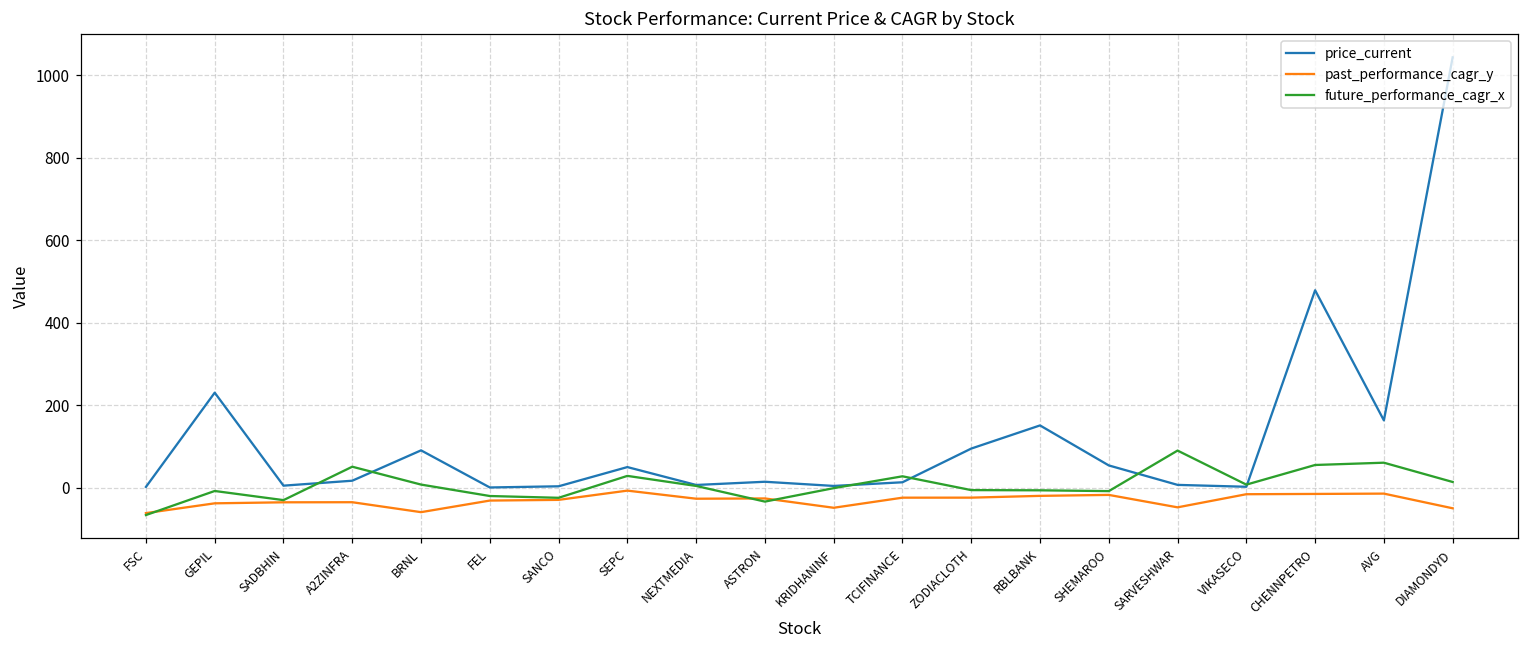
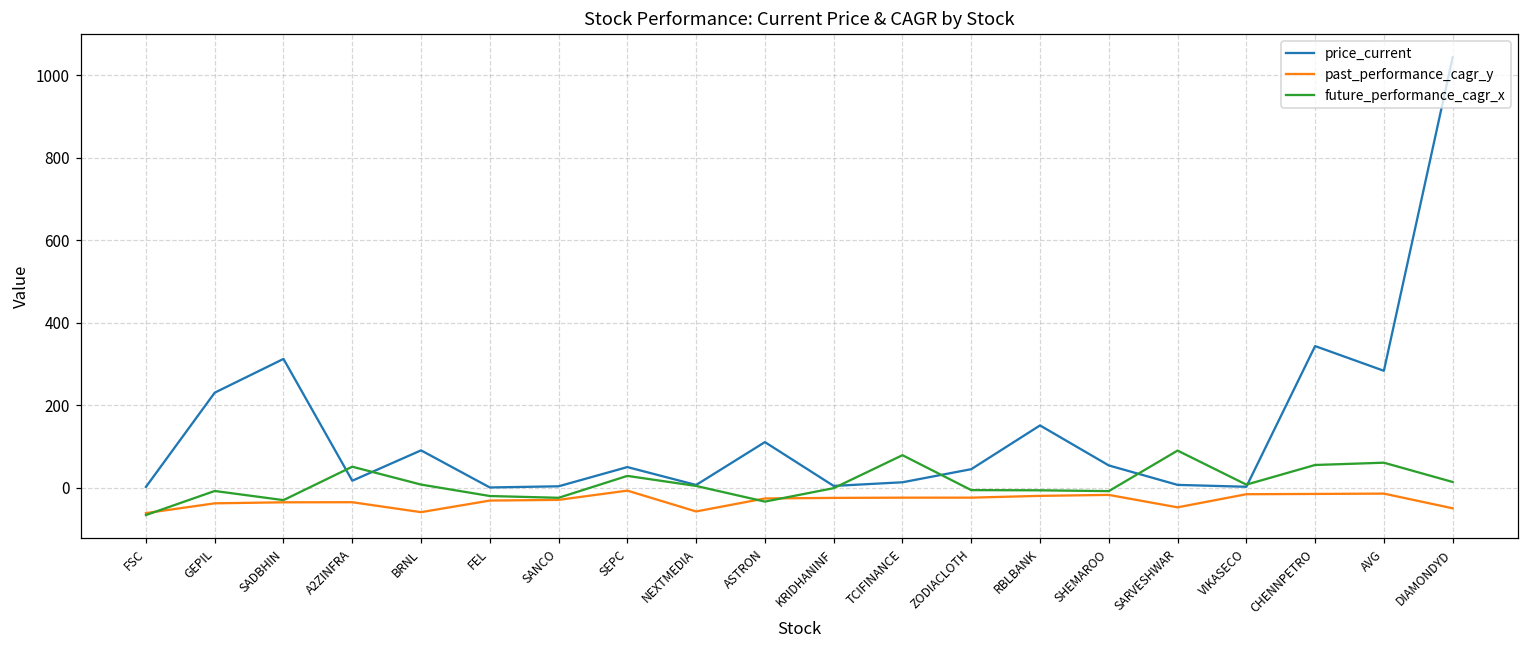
  {
    "price_current": {
      "FSC": 0,
      "GEPIL": 230,
-     "SADBHIN": 0,
+     "SADBHIN": 310,
      "A2ZINFRA": 20,
      "BRNL": 90,
      "FEL": 0,
      "SANCO": 0,
      "SEPC": 50,
-     "ASTRON": 10,
+     "ASTRON": 110,
      "TCIFINANCE": 10,
-     "ZODIACLOTH": 90,
+     "ZODIACLOTH": 40,
      "RBLBANK": 150,
      "SHEMAROO": 50,
      "SARVESHWAR": 10,
-     "CHENNPETRO": 480,
-     "AVG": 160
+     "CHENNPETRO": 340,
+     "AVG": 280
    },
    "past_performance_cagr_y": {
      "GEPIL": -40,
      "A2ZINFRA": -40,
      "BRNL": -60,
      "FEL": -30,
      "SEPC": -10,
-     "NEXTMEDIA": -30,
+     "NEXTMEDIA": -60,
      "ASTRON": -30,
-     "KRIDHANINF": -50,
+     "KRIDHANINF": -20,
      "TCIFINANCE": -20,
      "ZODIACLOTH": -20,
      "RBLBANK": -20,
      "SHEMAROO": -20,
      "SARVESHWAR": -50,
      "VIKASECO": -20,
      "CHENNPETRO": -20,
      "AVG": -10,
      "DIAMONDYD": -50
    },
    "future_performance_cagr_x": {
      "GEPIL": -10,
      "A2ZINFRA": 50,
      "BRNL": 10,
      "FEL": -20,
      "SEPC": 30,
      "ASTRON": -30,
-     "TCIFINANCE": 30,
+     "TCIFINANCE": 80,
      "ZODIACLOTH": -10,
      "RBLBANK": -10,
      "SHEMAROO": -10,
      "SARVESHWAR": 90,
      "CHENNPETRO": 60,
      "AVG": 60,
      "DIAMONDYD": 10
    }
  }
